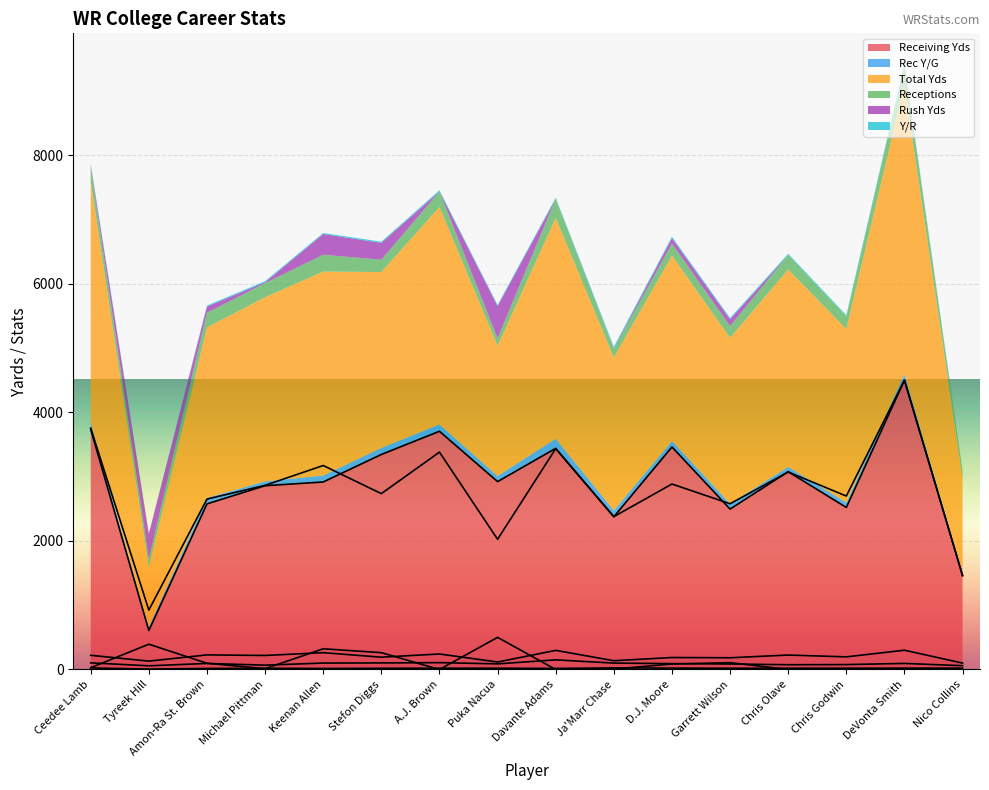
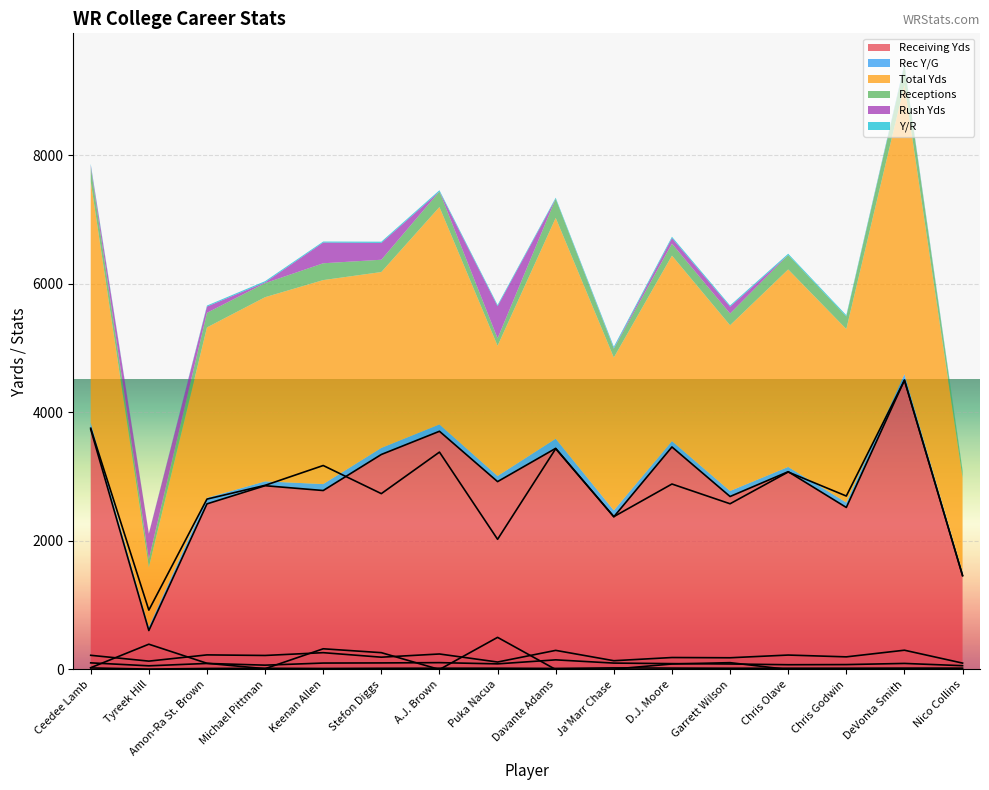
  {
    "Receiving Yds": {
      "Tyreek Hill": 600,
      "Amon-Ra St. Brown": 2600,
-     "Keenan Allen": 2900,
+     "Keenan Allen": 2800,
      "Stefon Diggs": 3300,
      "A.J. Brown": 3700,
      "Puka Nacua": 2900,
      "D.J. Moore": 3500,
-     "Garrett Wilson": 2500,
+     "Garrett Wilson": 2700,
      "Chris Godwin": 2500
    },
    "Total Yds": {
      "Ceedee Lamb": 3800,
      "Tyreek Hill": 900,
      "Amon-Ra St. Brown": 2700,
      "Michael Pittman": 2900,
      "Keenan Allen": 3200,
      "Stefon Diggs": 2700,
      "A.J. Brown": 3400,
      "Puka Nacua": 2000,
      "Davante Adams": 3400,
      "Ja'Marr Chase": 2400,
      "D.J. Moore": 2900,
      "Garrett Wilson": 2600,
      "Chris Olave": 3100,
      "Chris Godwin": 2700,
      "Nico Collins": 1500
    },
    "Receptions": {
      "Tyreek Hill": 100,
      "Amon-Ra St. Brown": 200,
      "Keenan Allen": 300,
      "Stefon Diggs": 200,
      "Puka Nacua": 100,
      "D.J. Moore": 200,
      "Garrett Wilson": 200
    }
  }
